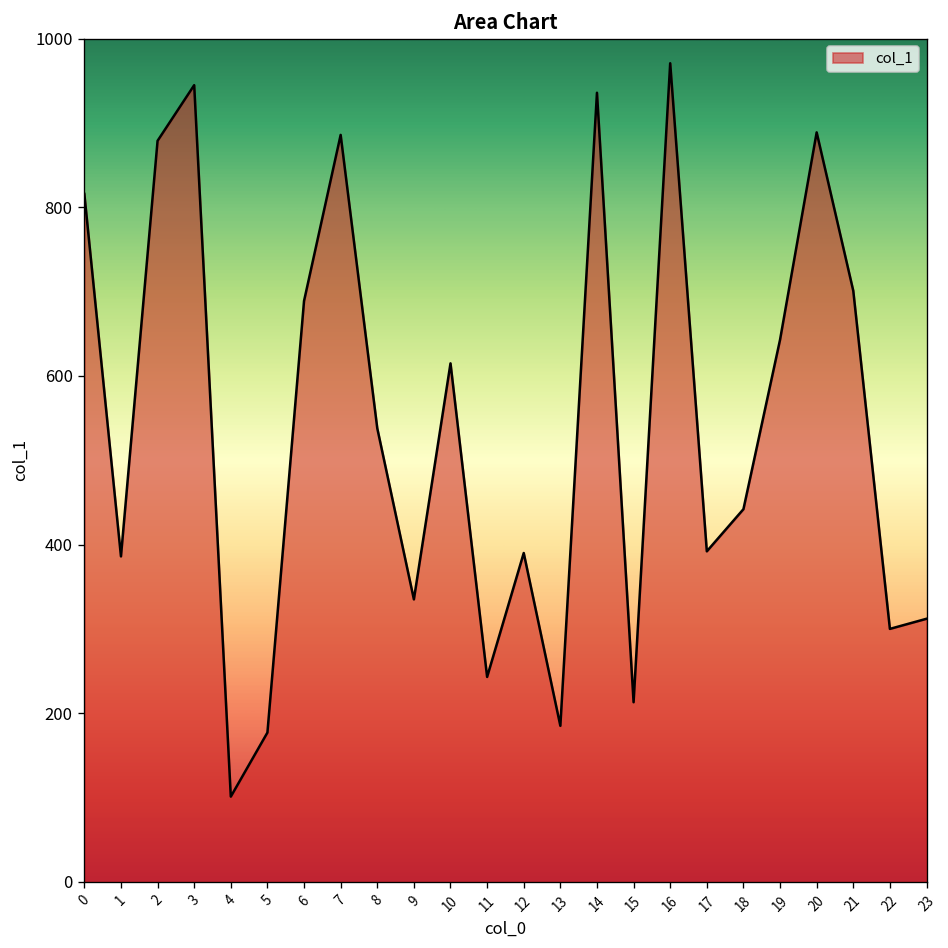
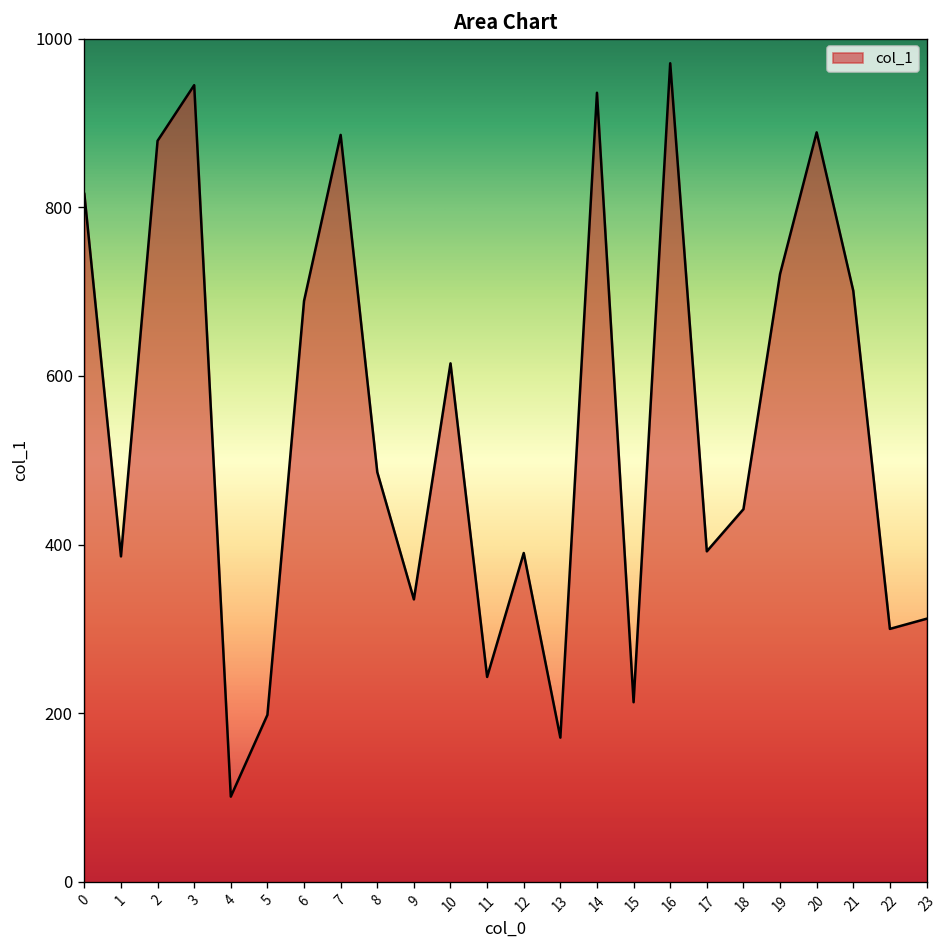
  {
    "0": 820,
    "1": 390,
    "2": 880,
    "3": 950,
    "4": 100,
-   "5": 180,
+   "5": 200,
    "6": 690,
    "7": 890,
-   "8": 540,
+   "8": 490,
    "9": 340,
    "10": 620,
    "11": 240,
    "12": 390,
-   "13": 190,
+   "13": 170,
    "14": 940,
    "15": 210,
    "16": 970,
    "17": 390,
    "18": 440,
-   "19": 640,
+   "19": 720,
    "20": 890,
    "21": 700,
    "22": 300,
    "23": 310
  }
